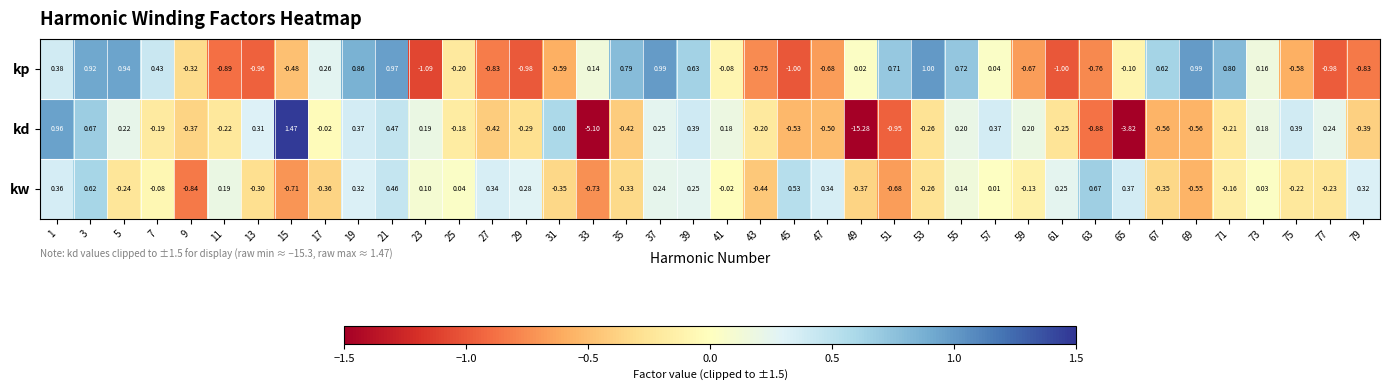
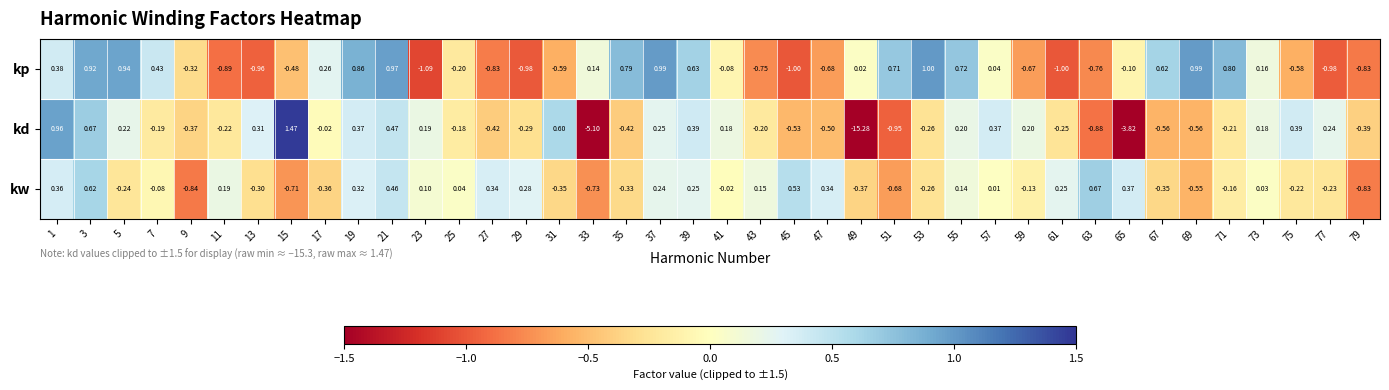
  {
    "kp": {
      "1": 0.38,
      "3": 0.92,
      "5": 0.94,
      "7": 0.43,
      "9": -0.32,
      "11": -0.89,
      "13": -0.96,
      "15": -0.48,
      "17": 0.26,
      "19": 0.86,
      "21": 0.97,
      "23": -1.09,
      "25": -0.20,
      "27": -0.83,
      "29": -0.98,
      "31": -0.59,
      "33": 0.14,
      "35": 0.79,
      "37": 0.99,
      "39": 0.63,
      "41": -0.08,
      "43": -0.75,
      "45": -1.00,
      "47": -0.68,
      "49": 0.02,
      "51": 0.71,
      "53": 1.00,
      "55": 0.72,
      "57": 0.04,
      "59": -0.67,
      "61": -1.00,
      "63": -0.76,
      "65": -0.10,
      "67": 0.62,
      "69": 0.99,
      "71": 0.80,
      "73": 0.16,
      "75": -0.58,
      "77": -0.98,
      "79": -0.83
    },
    "kd": {
      "1": 0.96,
      "3": 0.67,
      "5": 0.22,
      "7": -0.19,
      "9": -0.37,
      "11": -0.22,
      "13": 0.31,
      "15": 1.47,
      "17": -0.02,
      "19": 0.37,
      "21": 0.47,
      "23": 0.19,
      "25": -0.18,
      "27": -0.42,
      "29": -0.29,
      "31": 0.60,
      "33": -5.10,
      "35": -0.42,
      "37": 0.25,
      "39": 0.39,
      "41": 0.18,
      "43": -0.20,
      "45": -0.53,
      "47": -0.50,
      "49": -15.28,
      "51": -0.95,
      "53": -0.26,
      "55": 0.20,
      "57": 0.37,
      "59": 0.20,
      "61": -0.25,
      "63": -0.88,
      "65": -3.82,
      "67": -0.56,
      "69": -0.56,
      "71": -0.21,
      "73": 0.18,
      "75": 0.39,
      "77": 0.24,
      "79": -0.39
    },
    "kw": {
      "1": 0.36,
      "3": 0.62,
      "5": -0.24,
      "7": -0.08,
      "9": -0.84,
      "11": 0.19,
      "13": -0.30,
      "15": -0.71,
      "17": -0.36,
      "19": 0.32,
      "21": 0.46,
      "23": 0.10,
      "25": 0.04,
      "27": 0.34,
      "29": 0.28,
      "31": -0.35,
      "33": -0.73,
      "35": -0.33,
      "37": 0.24,
      "39": 0.25,
      "41": -0.02,
-     "43": -0.44,
+     "43": 0.15,
      "45": 0.53,
      "47": 0.34,
      "49": -0.37,
      "51": -0.68,
      "53": -0.26,
      "55": 0.14,
      "57": 0.01,
      "59": -0.13,
      "61": 0.25,
      "63": 0.67,
      "65": 0.37,
      "67": -0.35,
      "69": -0.55,
      "71": -0.16,
      "73": 0.03,
      "75": -0.22,
      "77": -0.23,
-     "79": 0.32
+     "79": -0.83
    }
  }
